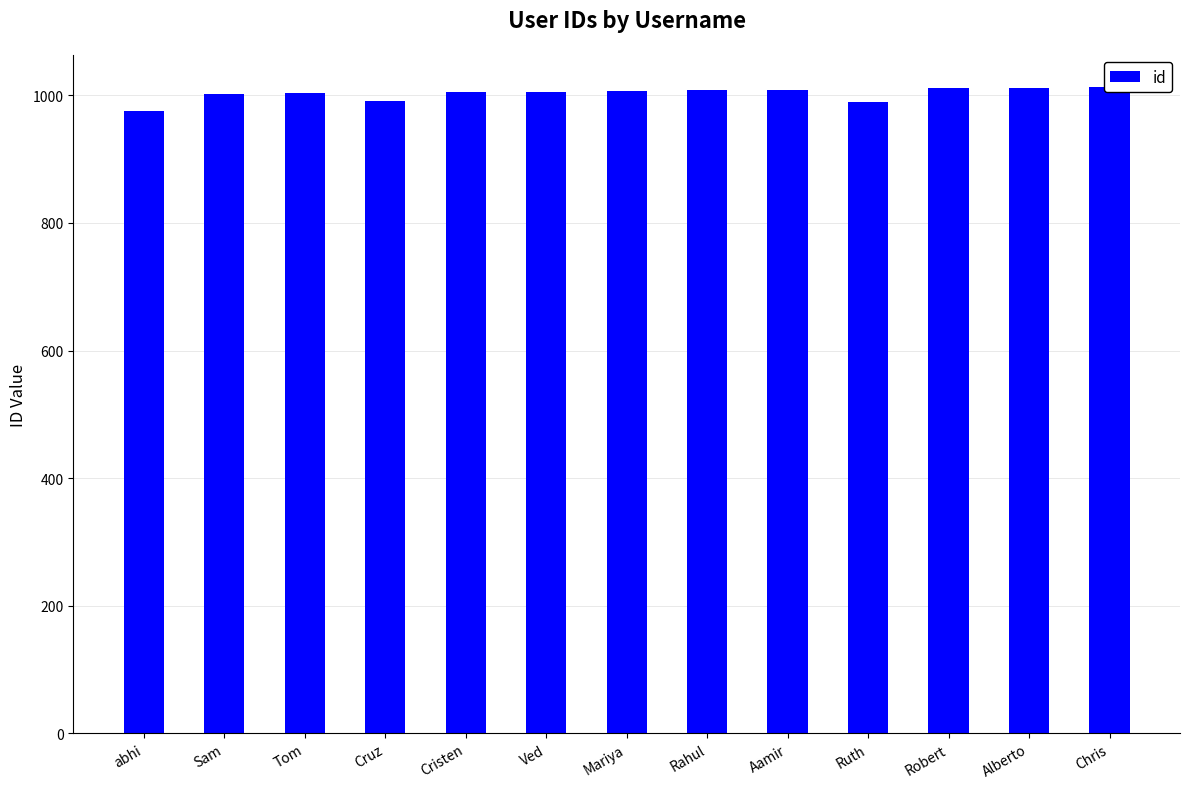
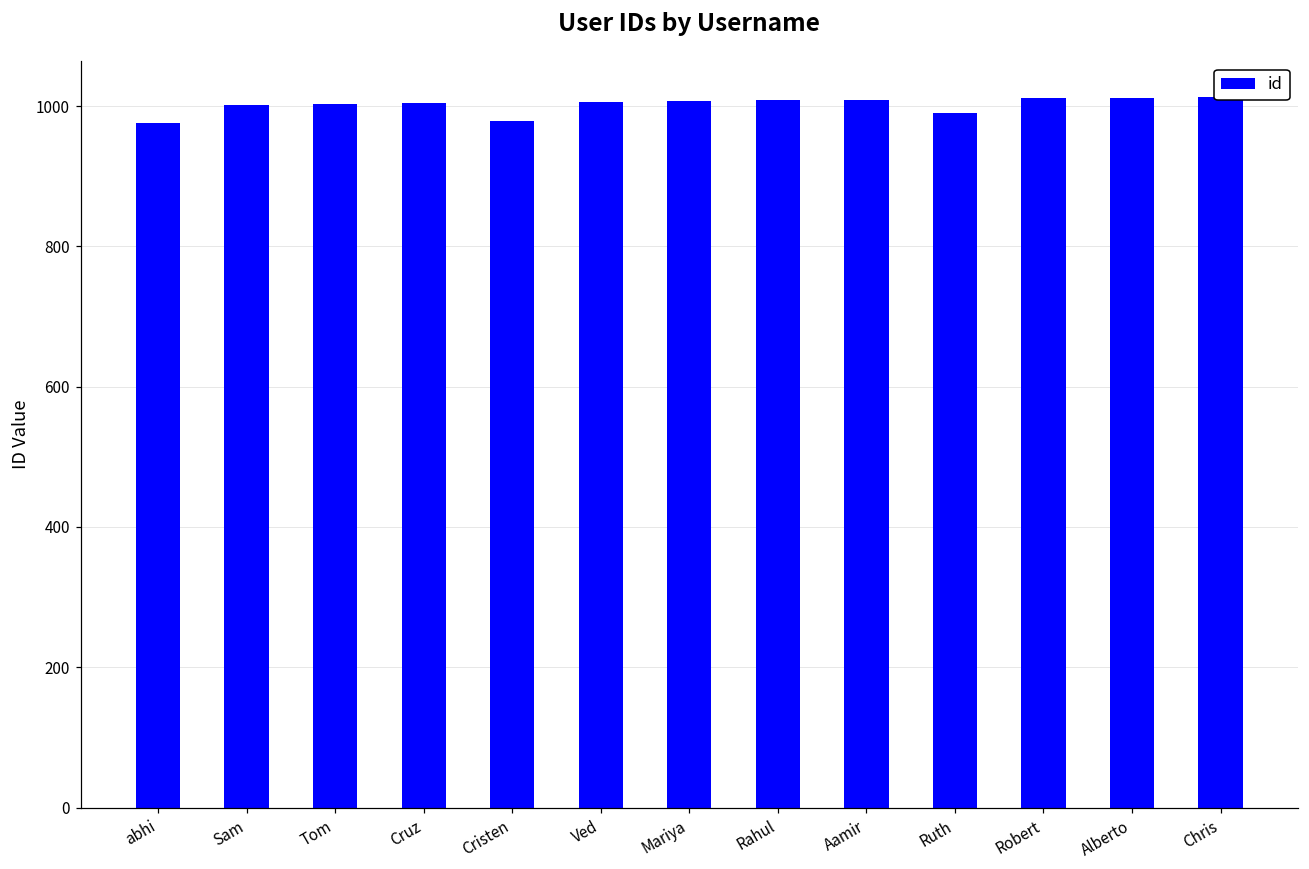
  {
    "abhi": 980,
    "Sam": 1000,
    "Tom": 1000,
-   "Cruz": 990,
-   "Cristen": 1010,
+   "Cruz": 1000,
+   "Cristen": 980,
    "Ved": 1010,
    "Mariya": 1010,
    "Rahul": 1010,
    "Aamir": 1010,
    "Ruth": 990,
    "Robert": 1010,
    "Alberto": 1010
  }
